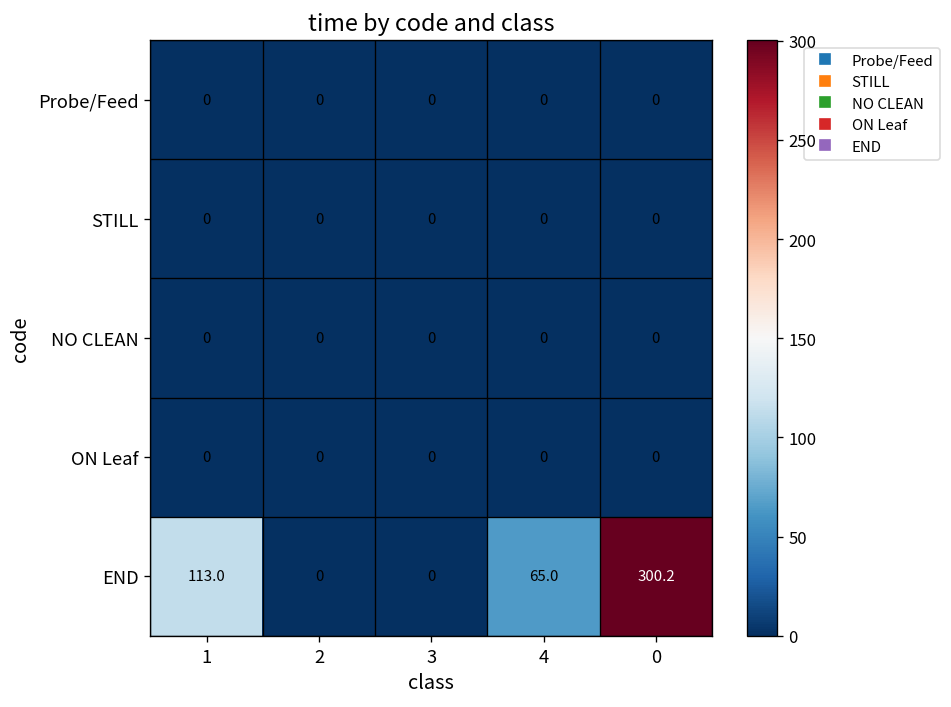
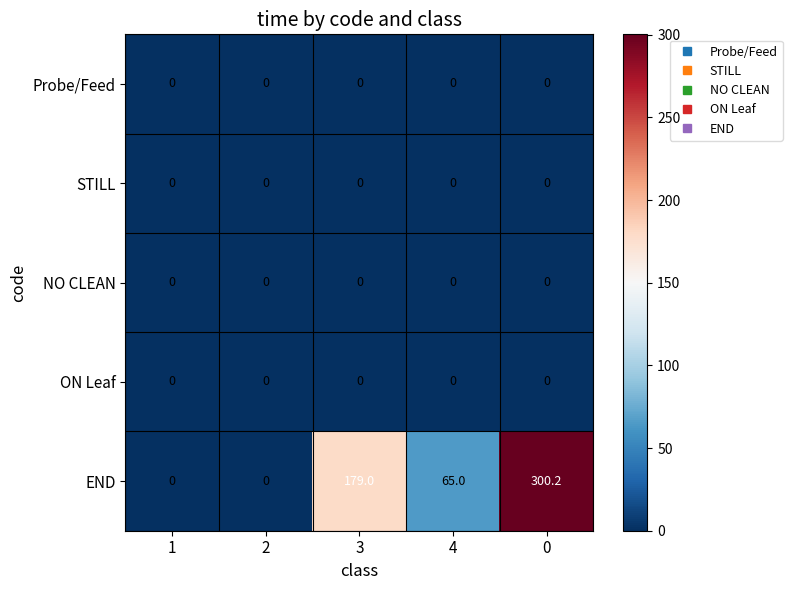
  {
    "Probe/Feed": {
      "1": 0,
      "2": 0,
      "3": 0,
      "4": 0,
      "0": 0
    },
    "STILL": {
      "1": 0,
      "2": 0,
      "3": 0,
      "4": 0,
      "0": 0
    },
    "NO CLEAN": {
      "1": 0,
      "2": 0,
      "3": 0,
      "4": 0,
      "0": 0
    },
    "ON Leaf": {
      "1": 0,
      "2": 0,
      "3": 0,
      "4": 0,
      "0": 0
    },
    "END": {
-     "1": 113.0,
+     "1": 0,
      "2": 0,
-     "3": 0,
+     "3": 179.0,
      "4": 65.0,
      "0": 300.2
    }
  }
